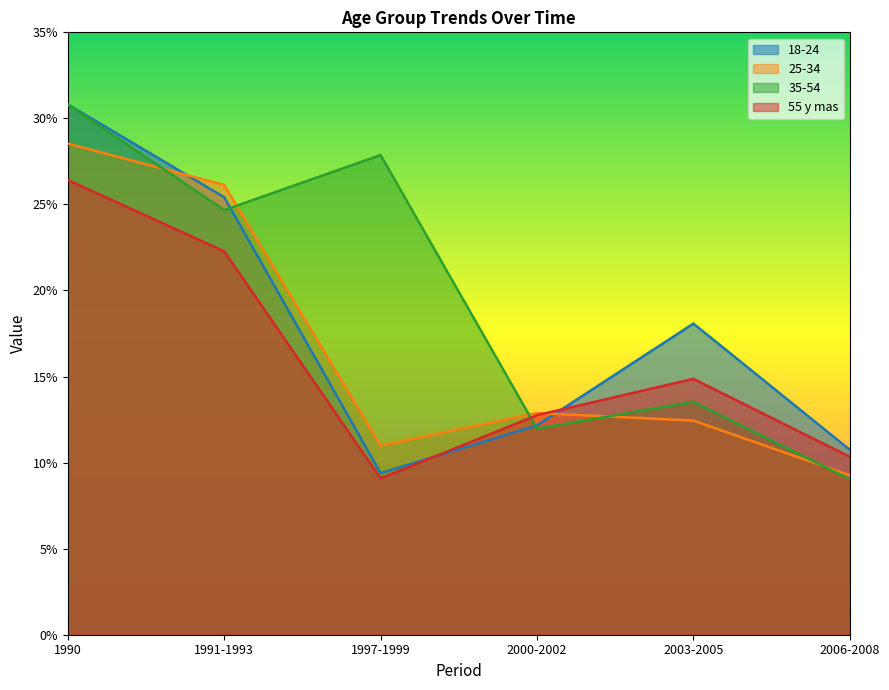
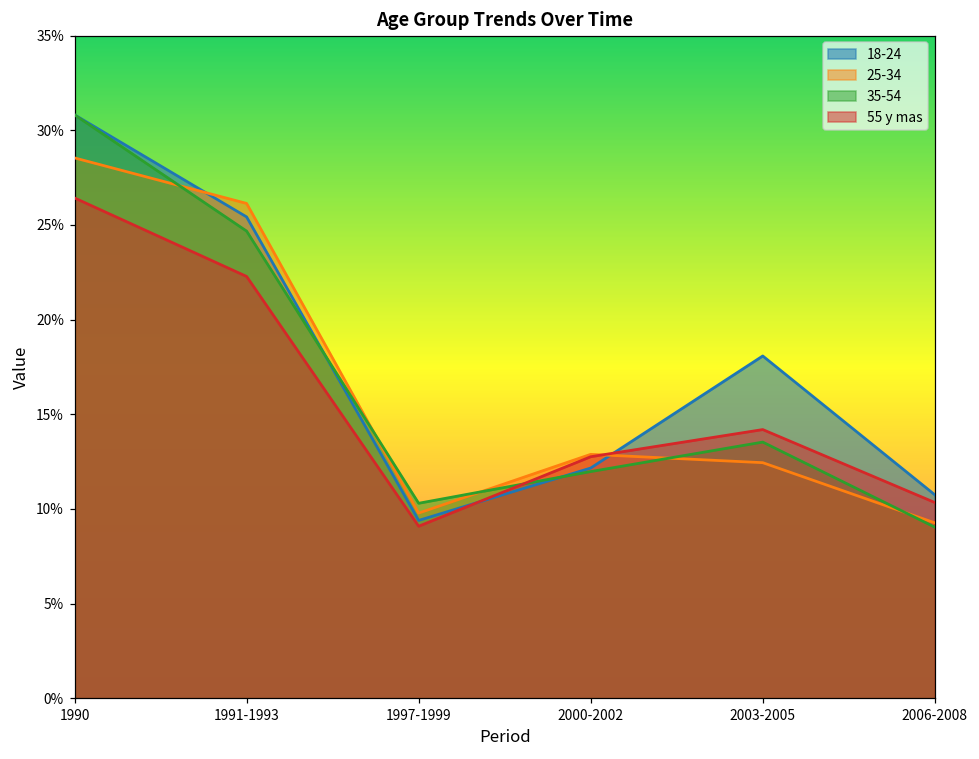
  {
    "18-24": {
      "1991-1993": "25.4%",
      "1997-1999": "9.4%",
      "2000-2002": "12.2%",
      "2003-2005": "18.1%",
      "2006-2008": "10.7%"
    },
    "25-34": {
      "1990": "28.5%",
      "1991-1993": "26.1%",
-     "1997-1999": "11.0%",
+     "1997-1999": "9.8%",
      "2003-2005": "12.4%",
      "2006-2008": "9.3%"
    },
    "35-54": {
      "1991-1993": "24.7%",
-     "1997-1999": "27.9%",
+     "1997-1999": "10.3%",
      "2000-2002": "12.0%",
      "2003-2005": "13.5%",
      "2006-2008": "9.0%"
    },
    "55 y mas": {
      "1990": "26.4%",
      "1991-1993": "22.3%",
      "1997-1999": "9.1%",
-     "2003-2005": "14.9%",
+     "2003-2005": "14.2%",
      "2006-2008": "10.3%"
    }
  }
